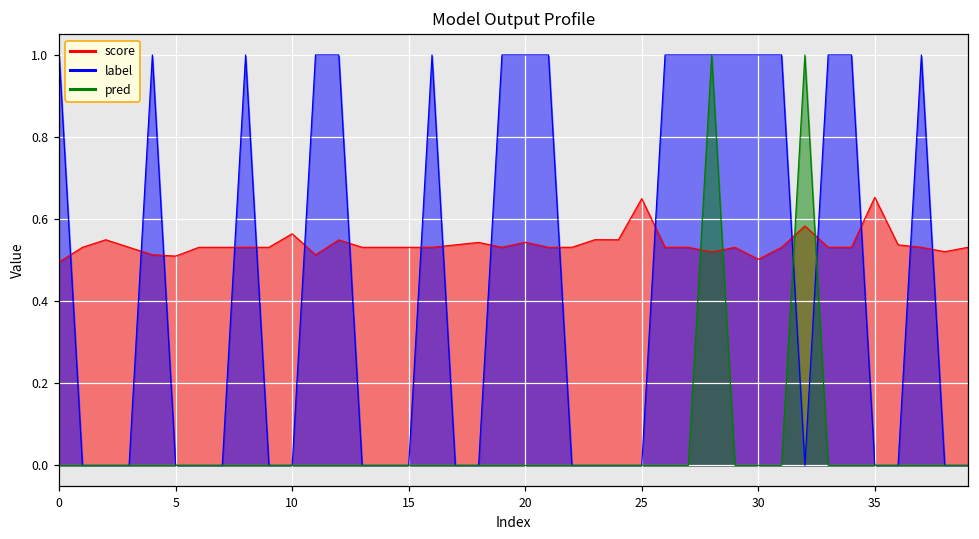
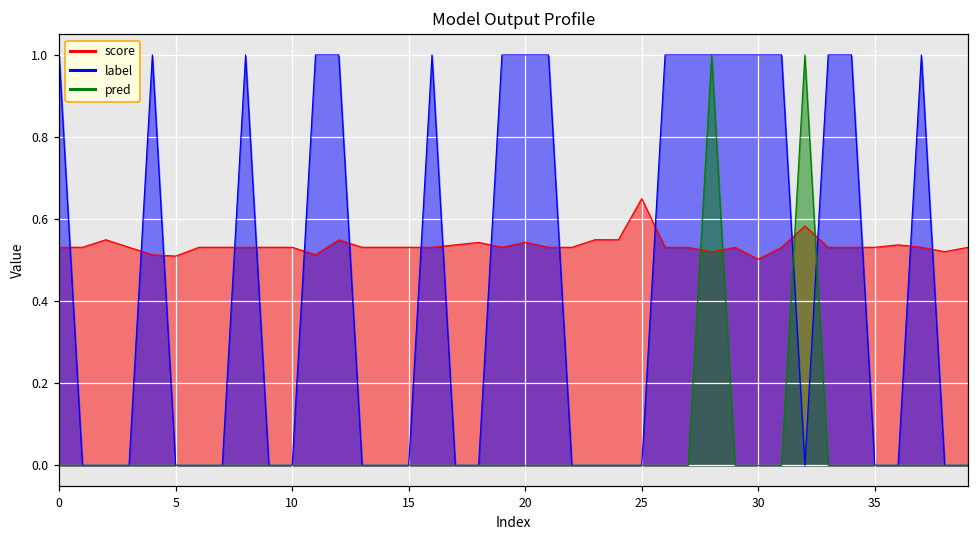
  {
    "score": {
-     "0": 0.50,
+     "0": 0.53,
      "5": 0.51,
-     "10": 0.56,
+     "10": 0.53,
      "15": 0.53,
      "20": 0.54,
      "25": 0.65,
      "30": 0.50,
-     "35": 0.65
+     "35": 0.53
    },
    "label": {
      "0": 1.00,
      "20": 1.00,
      "30": 1.00
    },
    "pred": {
      "0": 0.00,
      "20": 0.00,
      "30": 0.00
    }
  }
